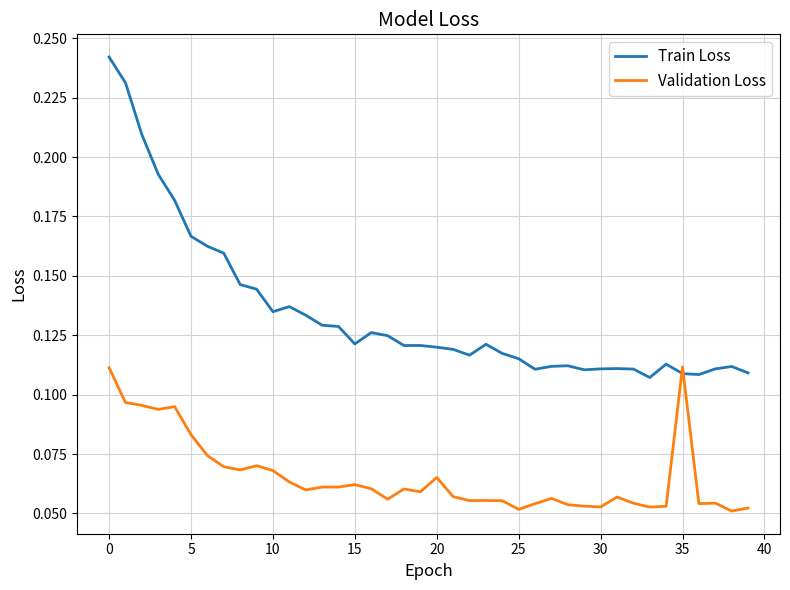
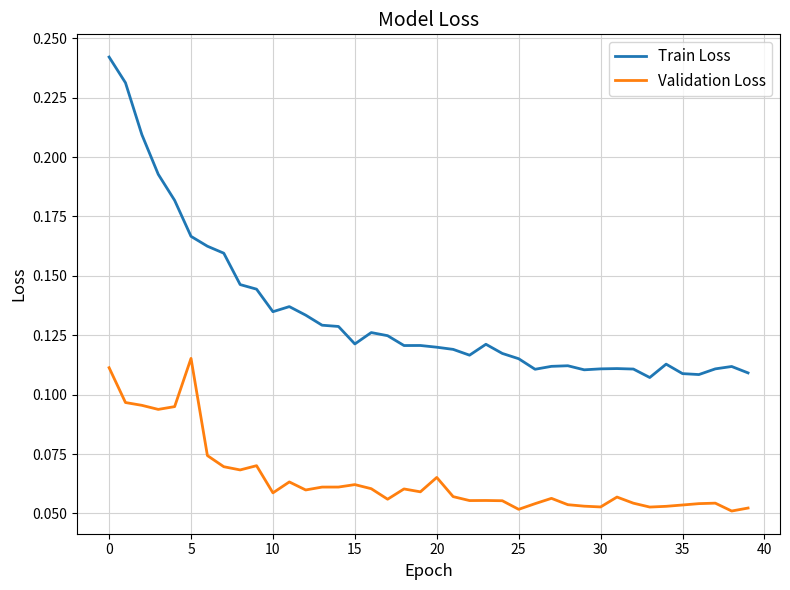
  {
    "Train Loss": {
      "0": 0.242,
      "5": 0.167,
      "10": 0.135,
      "15": 0.121,
      "20": 0.120,
      "25": 0.115,
      "30": 0.111,
      "35": 0.109
    },
    "Validation Loss": {
      "0": 0.111,
-     "5": 0.083,
-     "10": 0.068,
+     "5": 0.115,
+     "10": 0.059,
      "15": 0.062,
      "20": 0.065,
      "25": 0.052,
      "30": 0.053,
-     "35": 0.112
+     "35": 0.054
    }
  }
